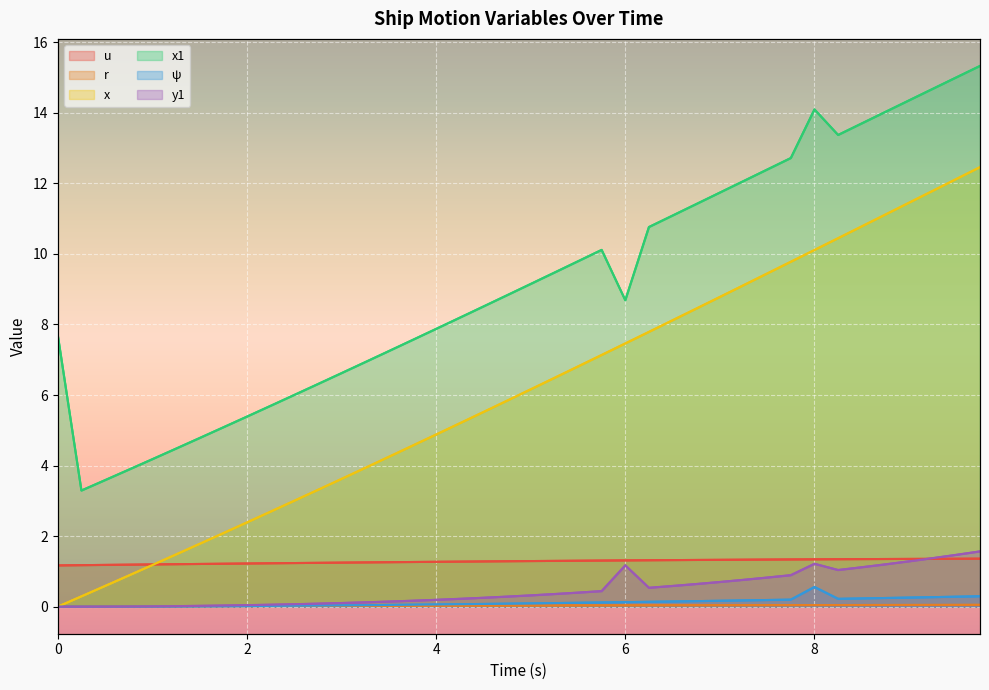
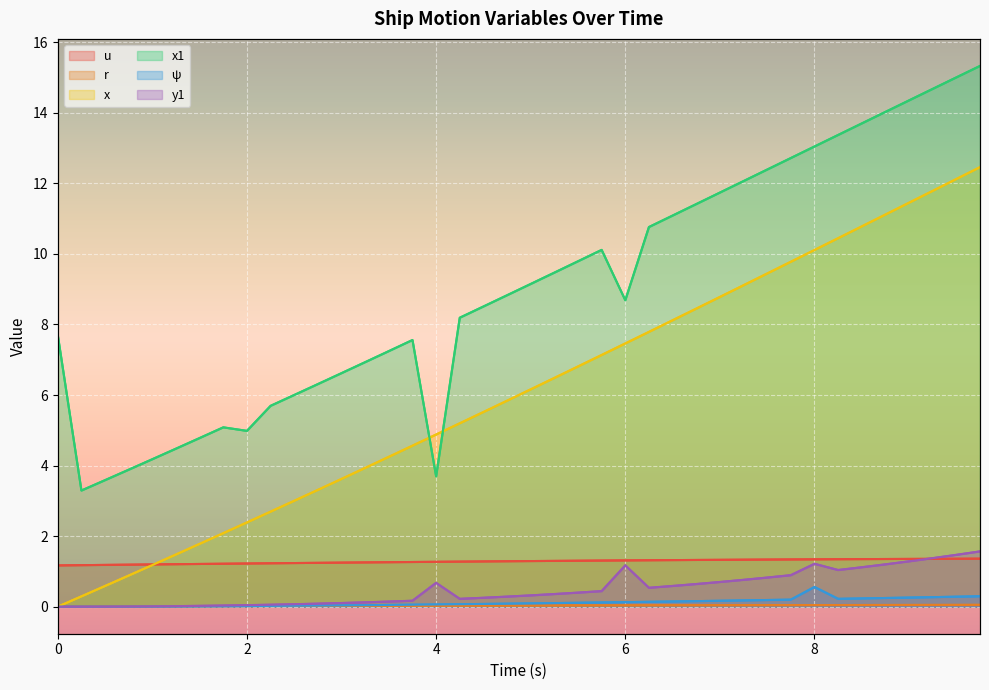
  {
    "x1": {
      "0": 7.7,
-     "2": 5.4,
-     "4": 7.9,
+     "2": 5.0,
+     "4": 3.7,
      "6": 8.7,
-     "8": 14.1
+     "8": 13.0
    },
    "ψ": {
      "6": 0.1,
      "8": 0.6
    },
    "y1": {
-     "4": 0.2,
+     "4": 0.7,
      "6": 1.2,
      "8": 1.2
    }
  }
